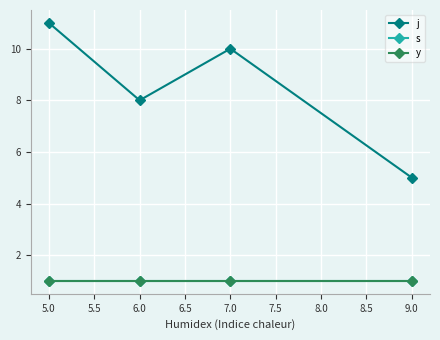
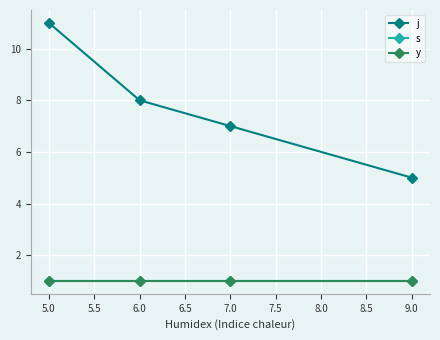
  {
    "j": {
      "5.0": 11,
      "6.0": 8,
-     "7.0": 10,
+     "7.0": 7,
      "9.0": 5
    },
    "y": {
      "5.0": 1,
      "6.0": 1,
      "7.0": 1,
      "9.0": 1
    }
  }
